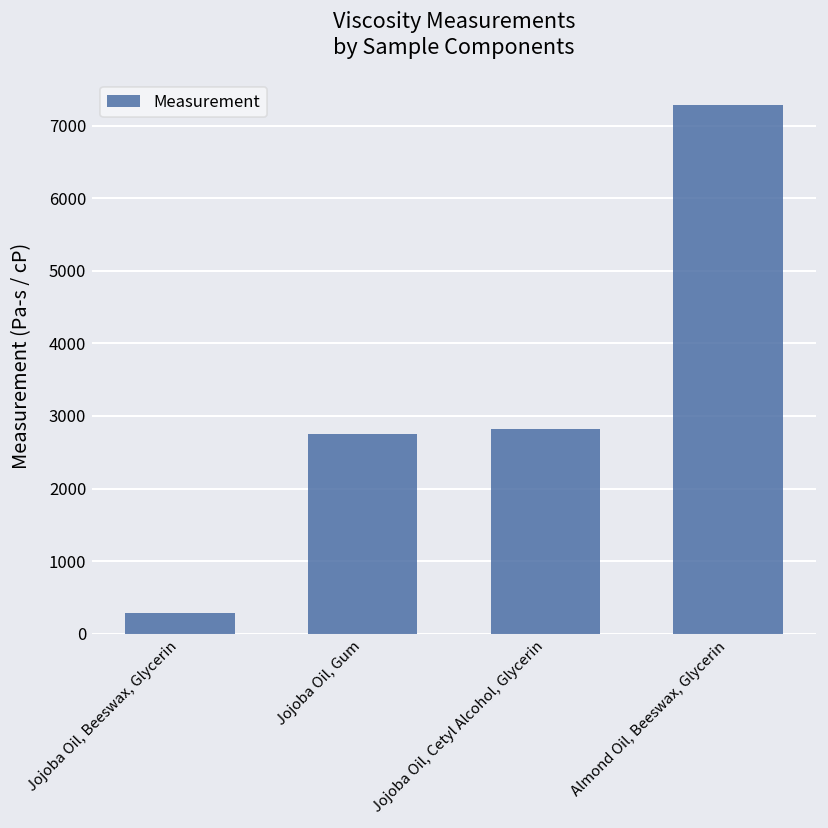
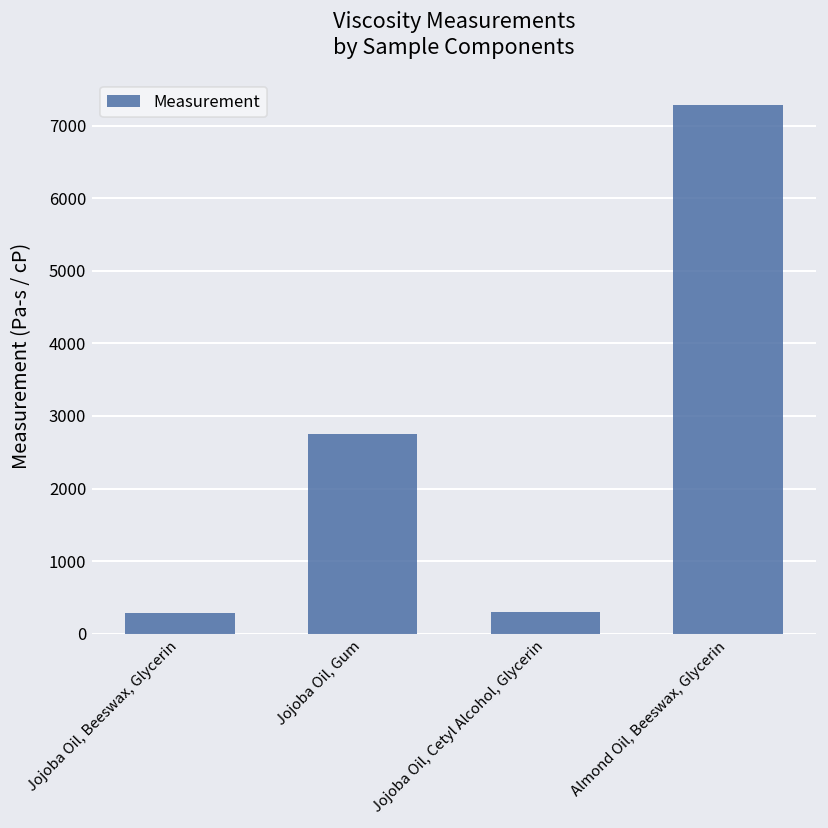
  {
    "Jojoba Oil, Beeswax, Glycerin": 300,
    "Jojoba Oil, Gum": 2800,
-   "Jojoba Oil, Cetyl Alcohol, Glycerin": 2800,
+   "Jojoba Oil, Cetyl Alcohol, Glycerin": 300,
    "Almond Oil, Beeswax, Glycerin": 7300
  }
